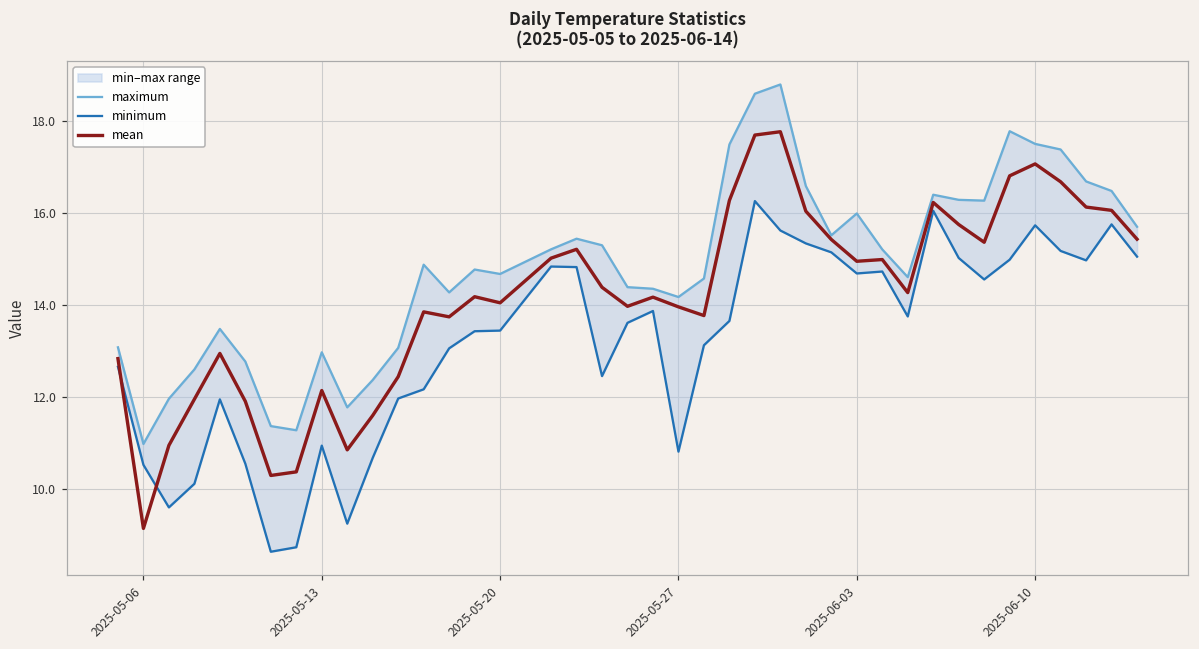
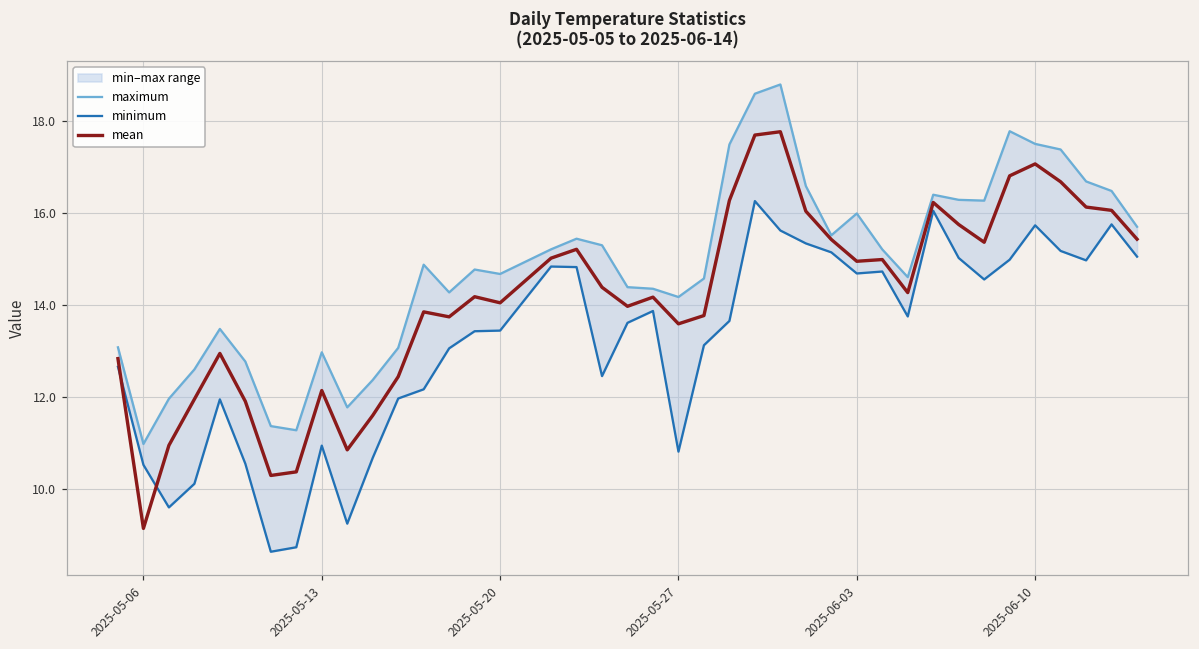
  {
    "min–max range": {
      "2025-05-06": 11.0,
      "2025-05-13": 13.0,
      "2025-05-20": 14.7,
      "2025-05-27": 14.2,
      "2025-06-03": 16.0,
      "2025-06-10": 17.5
    },
    "minimum": {
      "2025-05-06": 10.5,
      "2025-05-13": 11.0,
      "2025-05-20": 13.5,
      "2025-05-27": 10.8,
      "2025-06-03": 14.7,
      "2025-06-10": 15.7
    },
    "mean": {
      "2025-05-06": 9.2,
      "2025-05-13": 12.2,
      "2025-05-20": 14.1,
-     "2025-05-27": 14.0,
+     "2025-05-27": 13.6,
      "2025-06-03": 15.0,
      "2025-06-10": 17.1
    }
  }
